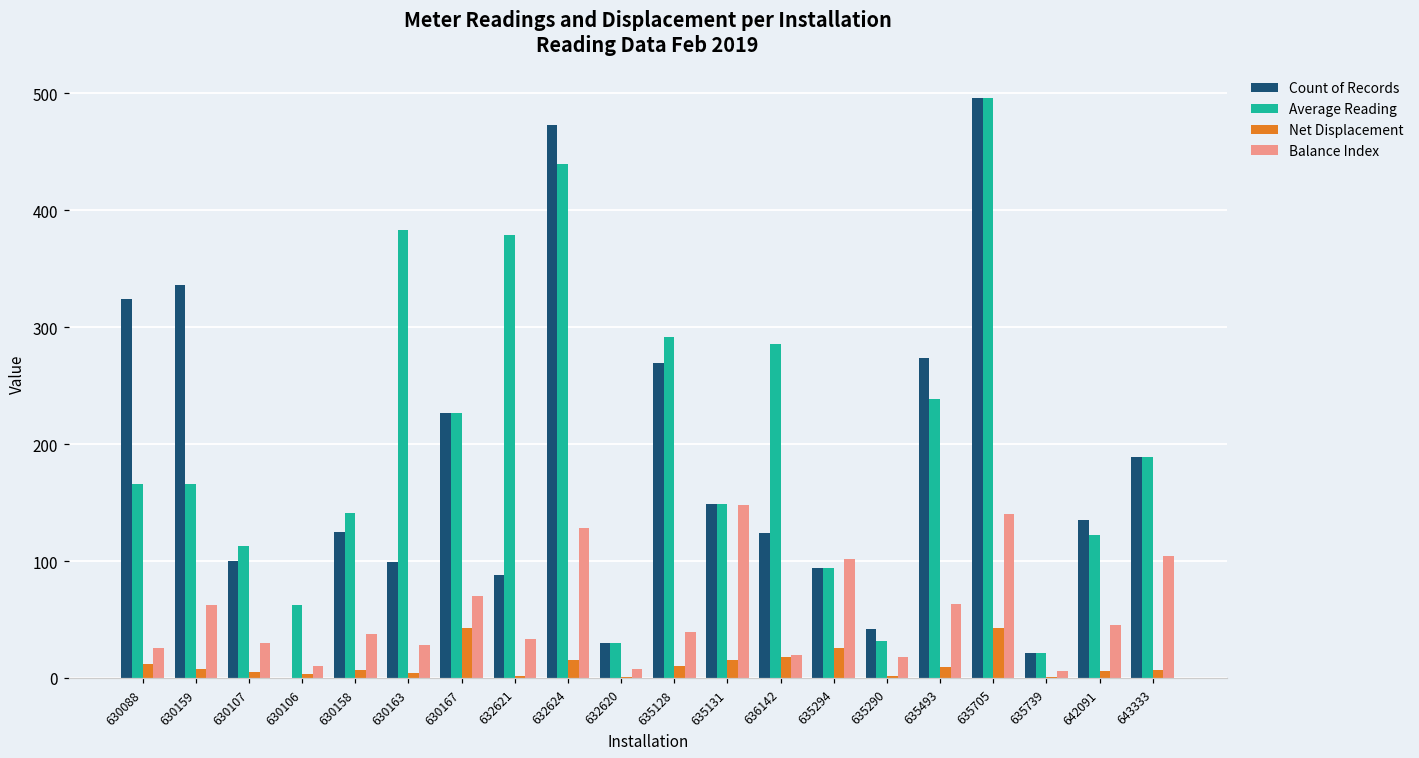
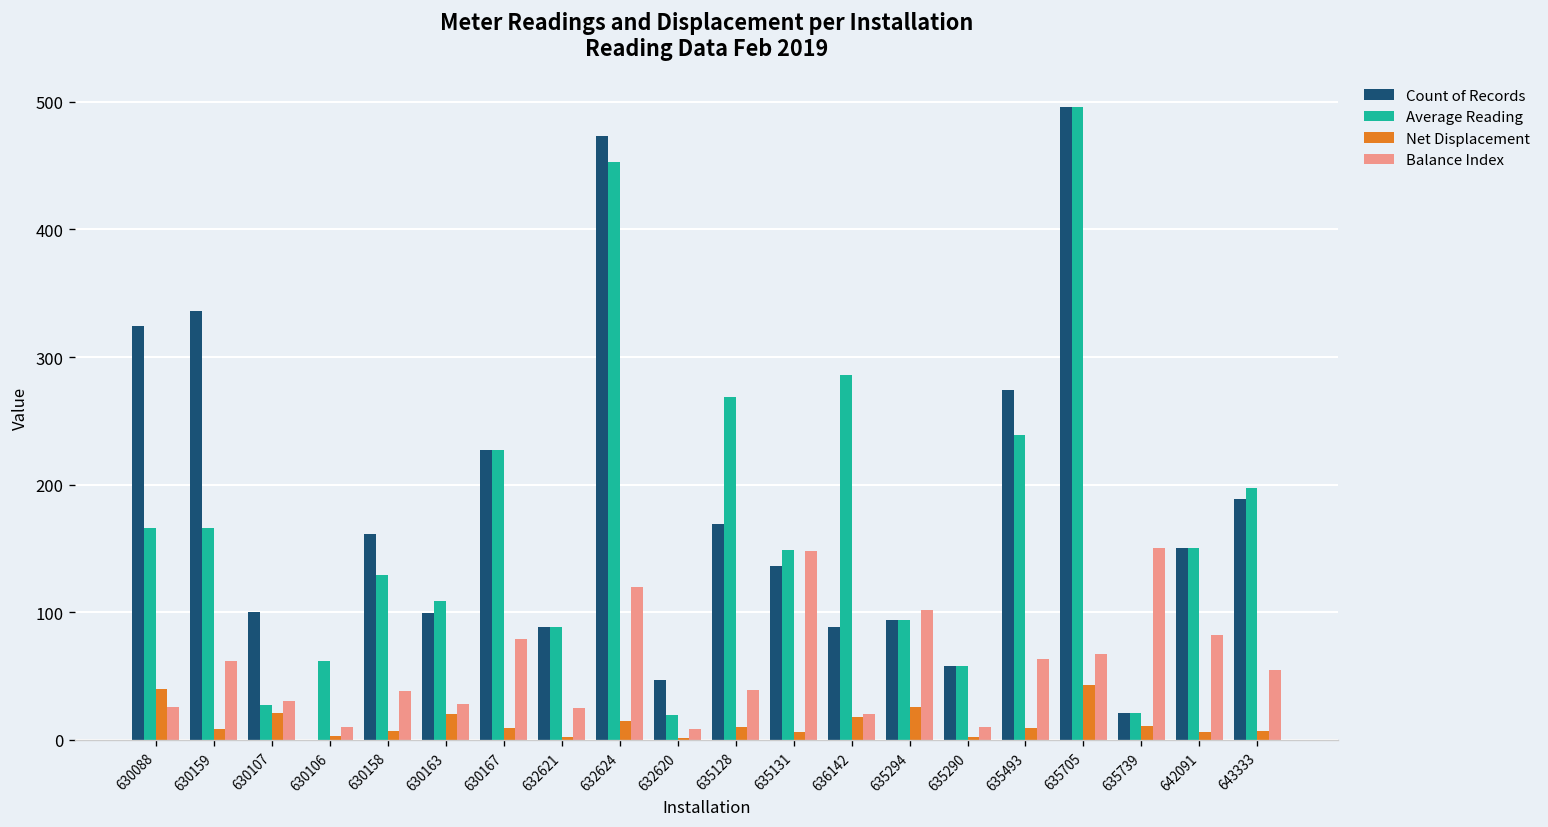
  {
    "Count of Records": {
      "630088": 324,
      "630159": 336,
      "630107": 100,
      "630106": 0,
-     "630158": 125,
+     "630158": 161,
      "630163": 99,
      "630167": 227,
      "632621": 88,
      "632624": 473,
-     "632620": 30,
-     "635128": 269,
-     "635131": 149,
-     "636142": 124,
+     "632620": 47,
+     "635128": 169,
+     "635131": 136,
+     "636142": 88,
      "635294": 94,
-     "635290": 42,
+     "635290": 58,
      "635493": 274,
      "635705": 496,
      "635739": 21,
-     "642091": 135,
+     "642091": 150,
      "643333": 189
    },
    "Average Reading": {
      "630088": 166,
      "630159": 166,
-     "630107": 113,
+     "630107": 27,
      "630106": 62,
-     "630158": 141,
-     "630163": 383,
+     "630158": 129,
+     "630163": 109,
      "630167": 227,
-     "632621": 379,
-     "632624": 440,
-     "632620": 30,
-     "635128": 292,
+     "632621": 88,
+     "632624": 453,
+     "632620": 19,
+     "635128": 269,
      "635131": 149,
      "636142": 286,
      "635294": 94,
-     "635290": 32,
+     "635290": 58,
      "635493": 239,
      "635705": 496,
      "635739": 21,
-     "642091": 122,
-     "643333": 189
+     "642091": 150,
+     "643333": 197
    },
    "Net Displacement": {
-     "630088": 12,
+     "630088": 40,
      "630159": 8,
-     "630107": 5,
+     "630107": 21,
      "630106": 3,
      "630158": 7,
-     "630163": 4,
-     "630167": 43,
+     "630163": 20,
+     "630167": 9,
      "632624": 15,
      "635128": 10,
-     "635131": 15,
+     "635131": 6,
      "636142": 18,
      "635294": 26,
      "635493": 9,
      "635705": 43,
-     "635739": 1,
+     "635739": 11,
      "642091": 6,
      "643333": 7
    },
    "Balance Index": {
      "630088": 26,
      "630159": 62,
      "630107": 30,
      "630106": 10,
      "630158": 38,
      "630163": 28,
-     "630167": 70,
-     "632621": 33,
-     "632624": 128,
+     "630167": 79,
+     "632621": 25,
+     "632624": 120,
      "632620": 8,
      "635128": 39,
      "635131": 148,
      "636142": 20,
      "635294": 102,
-     "635290": 18,
+     "635290": 10,
      "635493": 63,
-     "635705": 140,
-     "635739": 6,
-     "642091": 45,
-     "643333": 104
+     "635705": 67,
+     "635739": 150,
+     "642091": 82,
+     "643333": 55
    }
  }
